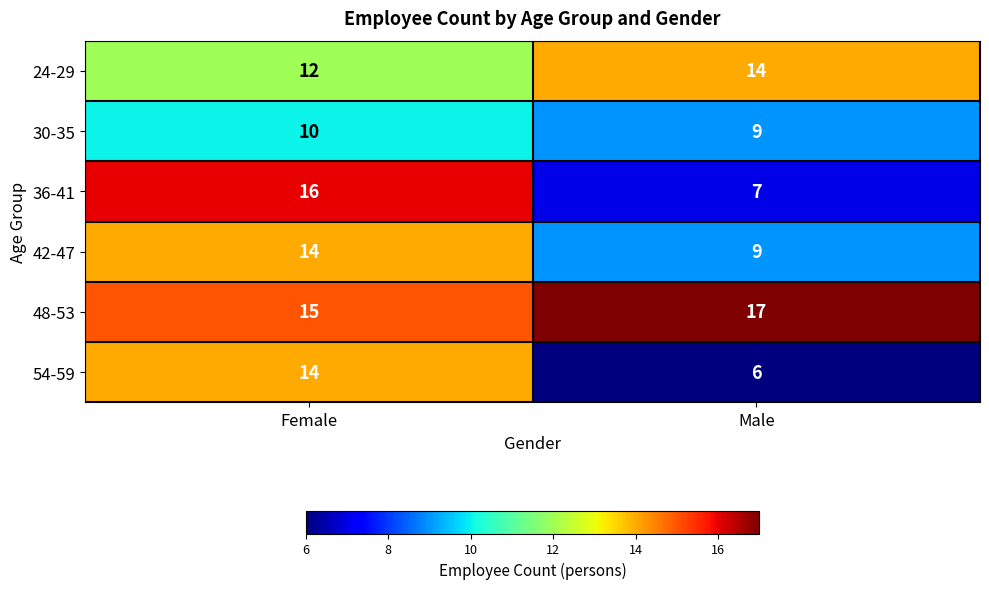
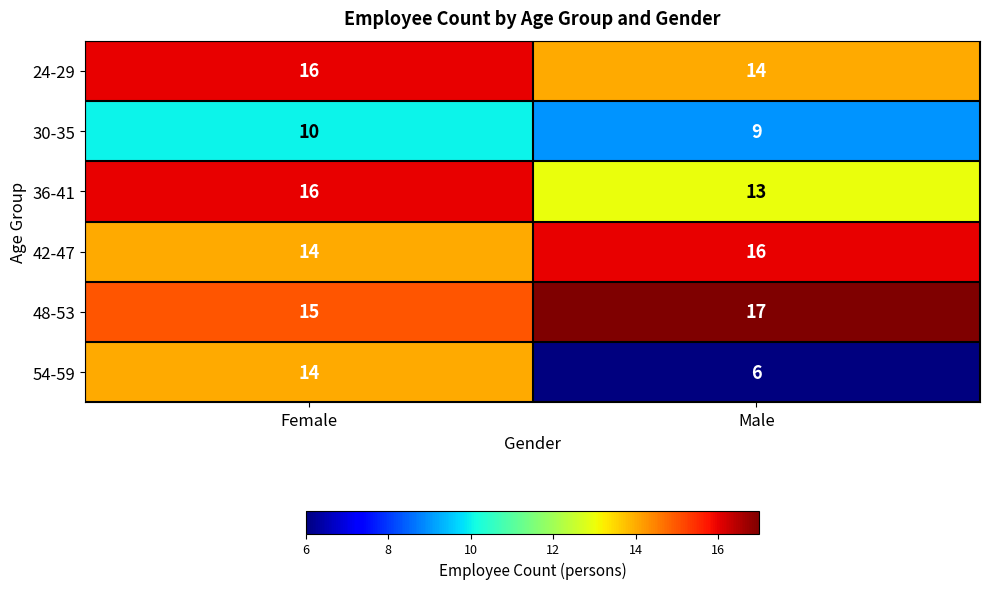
  {
    "24-29": {
-     "Female": 12,
+     "Female": 16,
      "Male": 14
    },
    "30-35": {
      "Female": 10,
      "Male": 9
    },
    "36-41": {
      "Female": 16,
-     "Male": 7
+     "Male": 13
    },
    "42-47": {
      "Female": 14,
-     "Male": 9
+     "Male": 16
    },
    "48-53": {
      "Female": 15,
      "Male": 17
    },
    "54-59": {
      "Female": 14,
      "Male": 6
    }
  }
